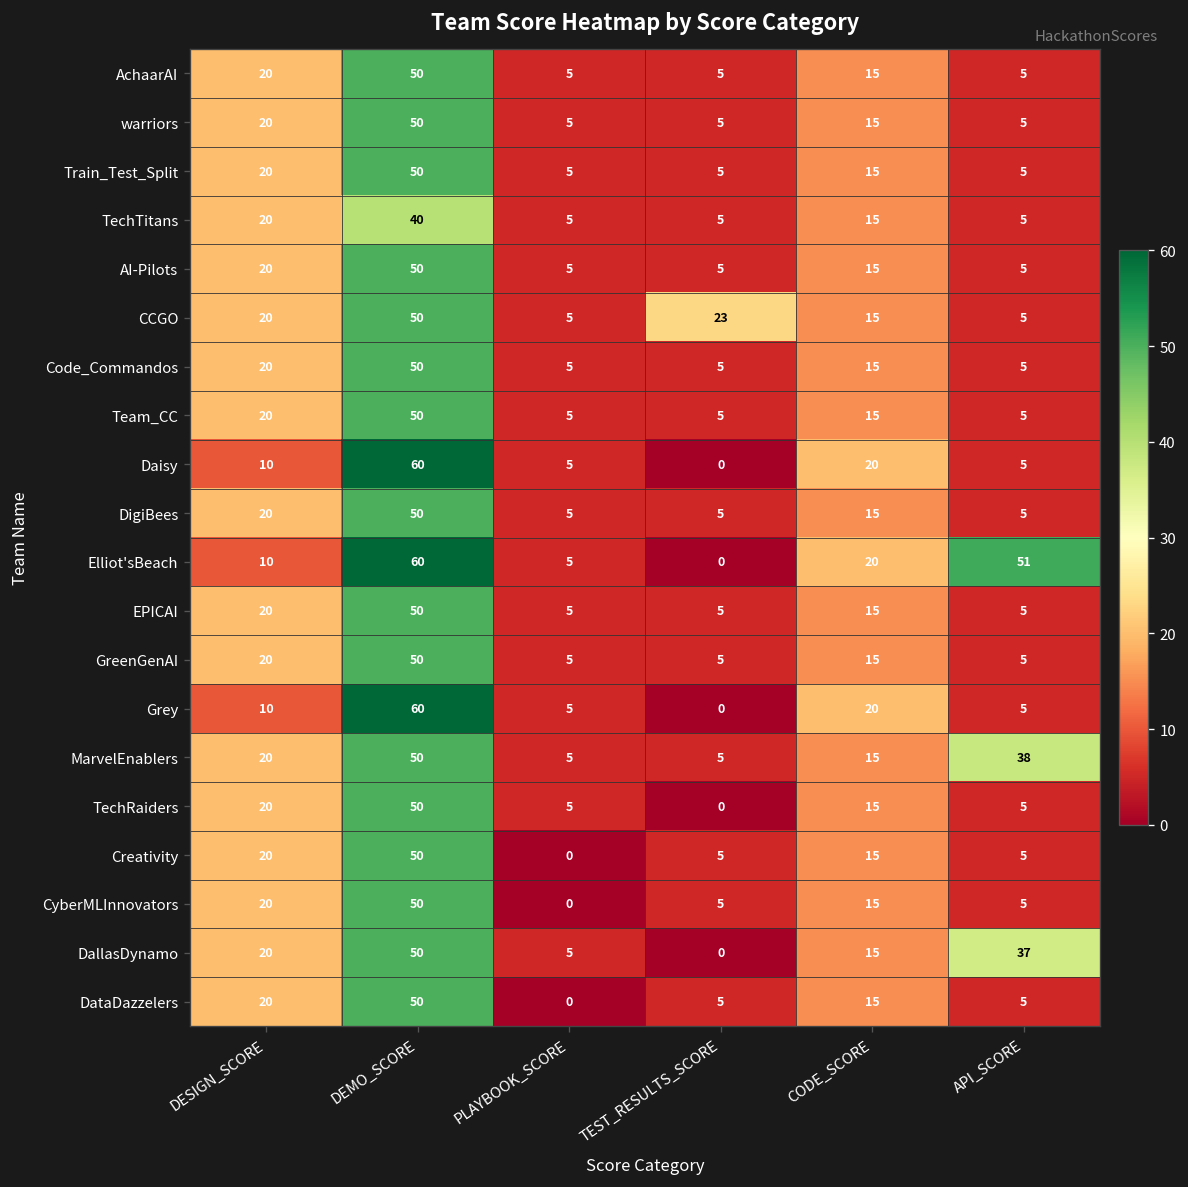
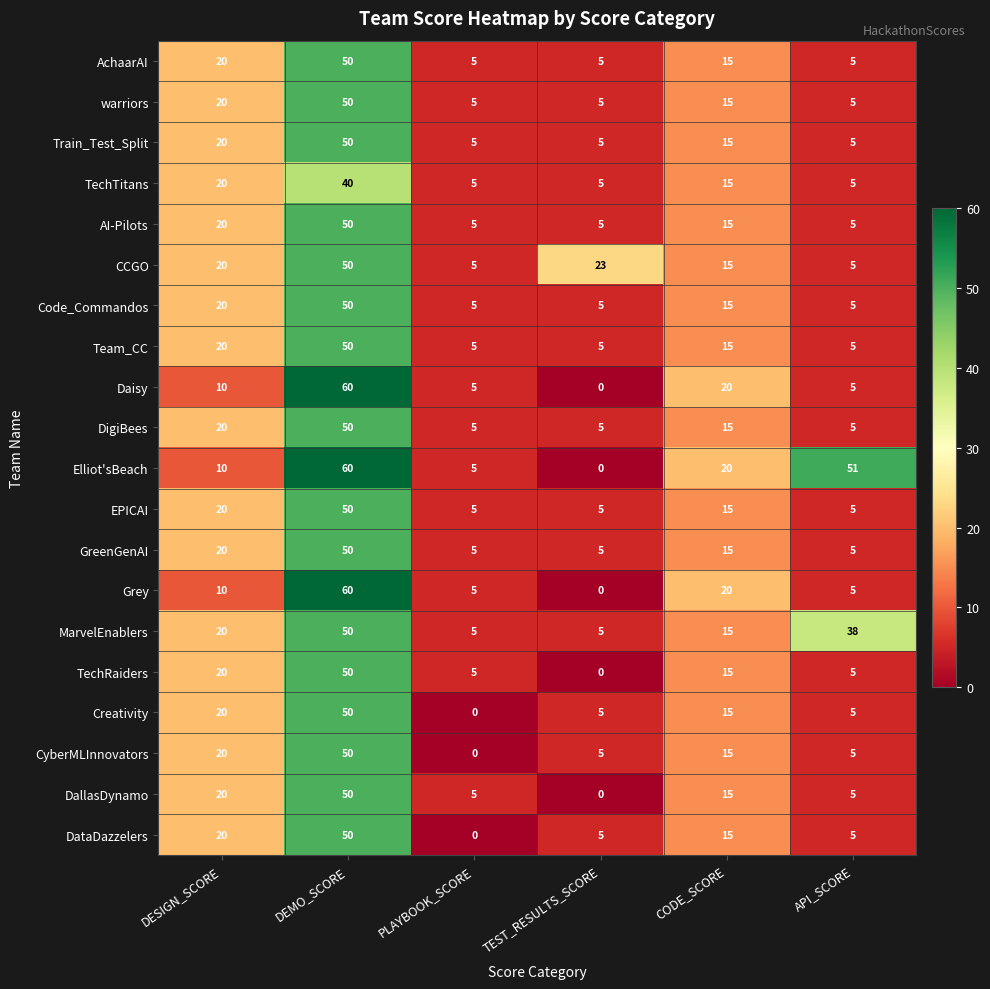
  {
    "AchaarAI": {
      "DESIGN_SCORE": 20,
      "DEMO_SCORE": 50,
      "PLAYBOOK_SCORE": 5,
      "TEST_RESULTS_SCORE": 5,
      "CODE_SCORE": 15,
      "API_SCORE": 5
    },
    "warriors": {
      "DESIGN_SCORE": 20,
      "DEMO_SCORE": 50,
      "PLAYBOOK_SCORE": 5,
      "TEST_RESULTS_SCORE": 5,
      "CODE_SCORE": 15,
      "API_SCORE": 5
    },
    "Train_Test_Split": {
      "DESIGN_SCORE": 20,
      "DEMO_SCORE": 50,
      "PLAYBOOK_SCORE": 5,
      "TEST_RESULTS_SCORE": 5,
      "CODE_SCORE": 15,
      "API_SCORE": 5
    },
    "TechTitans": {
      "DESIGN_SCORE": 20,
      "DEMO_SCORE": 40,
      "PLAYBOOK_SCORE": 5,
      "TEST_RESULTS_SCORE": 5,
      "CODE_SCORE": 15,
      "API_SCORE": 5
    },
    "AI-Pilots": {
      "DESIGN_SCORE": 20,
      "DEMO_SCORE": 50,
      "PLAYBOOK_SCORE": 5,
      "TEST_RESULTS_SCORE": 5,
      "CODE_SCORE": 15,
      "API_SCORE": 5
    },
    "CCGO": {
      "DESIGN_SCORE": 20,
      "DEMO_SCORE": 50,
      "PLAYBOOK_SCORE": 5,
      "TEST_RESULTS_SCORE": 23,
      "CODE_SCORE": 15,
      "API_SCORE": 5
    },
    "Code_Commandos": {
      "DESIGN_SCORE": 20,
      "DEMO_SCORE": 50,
      "PLAYBOOK_SCORE": 5,
      "TEST_RESULTS_SCORE": 5,
      "CODE_SCORE": 15,
      "API_SCORE": 5
    },
    "Team_CC": {
      "DESIGN_SCORE": 20,
      "DEMO_SCORE": 50,
      "PLAYBOOK_SCORE": 5,
      "TEST_RESULTS_SCORE": 5,
      "CODE_SCORE": 15,
      "API_SCORE": 5
    },
    "Daisy": {
      "DESIGN_SCORE": 10,
      "DEMO_SCORE": 60,
      "PLAYBOOK_SCORE": 5,
      "TEST_RESULTS_SCORE": 0,
      "CODE_SCORE": 20,
      "API_SCORE": 5
    },
    "DigiBees": {
      "DESIGN_SCORE": 20,
      "DEMO_SCORE": 50,
      "PLAYBOOK_SCORE": 5,
      "TEST_RESULTS_SCORE": 5,
      "CODE_SCORE": 15,
      "API_SCORE": 5
    },
    "Elliot'sBeach": {
      "DESIGN_SCORE": 10,
      "DEMO_SCORE": 60,
      "PLAYBOOK_SCORE": 5,
      "TEST_RESULTS_SCORE": 0,
      "CODE_SCORE": 20,
      "API_SCORE": 51
    },
    "EPICAI": {
      "DESIGN_SCORE": 20,
      "DEMO_SCORE": 50,
      "PLAYBOOK_SCORE": 5,
      "TEST_RESULTS_SCORE": 5,
      "CODE_SCORE": 15,
      "API_SCORE": 5
    },
    "GreenGenAI": {
      "DESIGN_SCORE": 20,
      "DEMO_SCORE": 50,
      "PLAYBOOK_SCORE": 5,
      "TEST_RESULTS_SCORE": 5,
      "CODE_SCORE": 15,
      "API_SCORE": 5
    },
    "Grey": {
      "DESIGN_SCORE": 10,
      "DEMO_SCORE": 60,
      "PLAYBOOK_SCORE": 5,
      "TEST_RESULTS_SCORE": 0,
      "CODE_SCORE": 20,
      "API_SCORE": 5
    },
    "MarvelEnablers": {
      "DESIGN_SCORE": 20,
      "DEMO_SCORE": 50,
      "PLAYBOOK_SCORE": 5,
      "TEST_RESULTS_SCORE": 5,
      "CODE_SCORE": 15,
      "API_SCORE": 38
    },
    "TechRaiders": {
      "DESIGN_SCORE": 20,
      "DEMO_SCORE": 50,
      "PLAYBOOK_SCORE": 5,
      "TEST_RESULTS_SCORE": 0,
      "CODE_SCORE": 15,
      "API_SCORE": 5
    },
    "Creativity": {
      "DESIGN_SCORE": 20,
      "DEMO_SCORE": 50,
      "PLAYBOOK_SCORE": 0,
      "TEST_RESULTS_SCORE": 5,
      "CODE_SCORE": 15,
      "API_SCORE": 5
    },
    "CyberMLInnovators": {
      "DESIGN_SCORE": 20,
      "DEMO_SCORE": 50,
      "PLAYBOOK_SCORE": 0,
      "TEST_RESULTS_SCORE": 5,
      "CODE_SCORE": 15,
      "API_SCORE": 5
    },
    "DallasDynamo": {
      "DESIGN_SCORE": 20,
      "DEMO_SCORE": 50,
      "PLAYBOOK_SCORE": 5,
      "TEST_RESULTS_SCORE": 0,
      "CODE_SCORE": 15,
-     "API_SCORE": 37
+     "API_SCORE": 5
    },
    "DataDazzelers": {
      "DESIGN_SCORE": 20,
      "DEMO_SCORE": 50,
      "PLAYBOOK_SCORE": 0,
      "TEST_RESULTS_SCORE": 5,
      "CODE_SCORE": 15,
      "API_SCORE": 5
    }
  }
